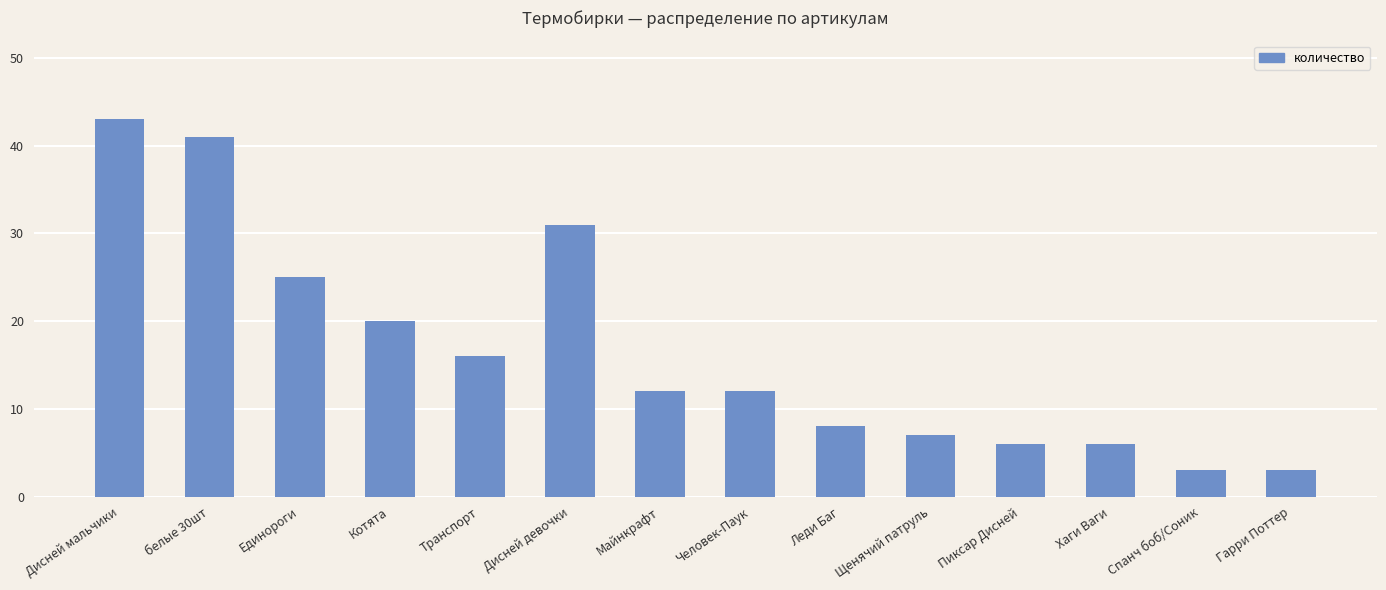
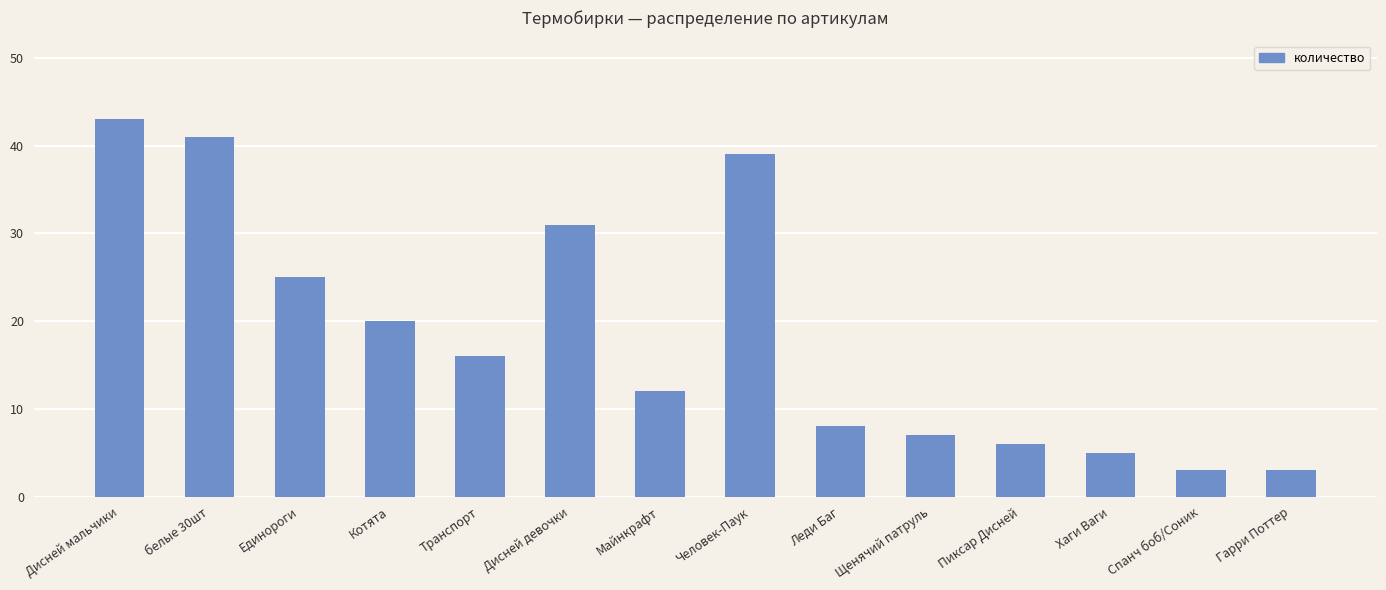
  {
    "Дисней мальчики": 43,
    "белые 30шт": 41,
    "Единороги": 25,
    "Котята": 20,
    "Транспорт": 16,
    "Дисней девочки": 31,
    "Майнкрафт": 12,
-   "Человек-Паук": 12,
+   "Человек-Паук": 39,
    "Леди Баг": 8,
    "Щенячий патруль": 7,
    "Пиксар Дисней": 6,
-   "Хаги Ваги": 6,
+   "Хаги Ваги": 5,
    "Спанч боб/Соник": 3,
    "Гарри Поттер": 3
  }
